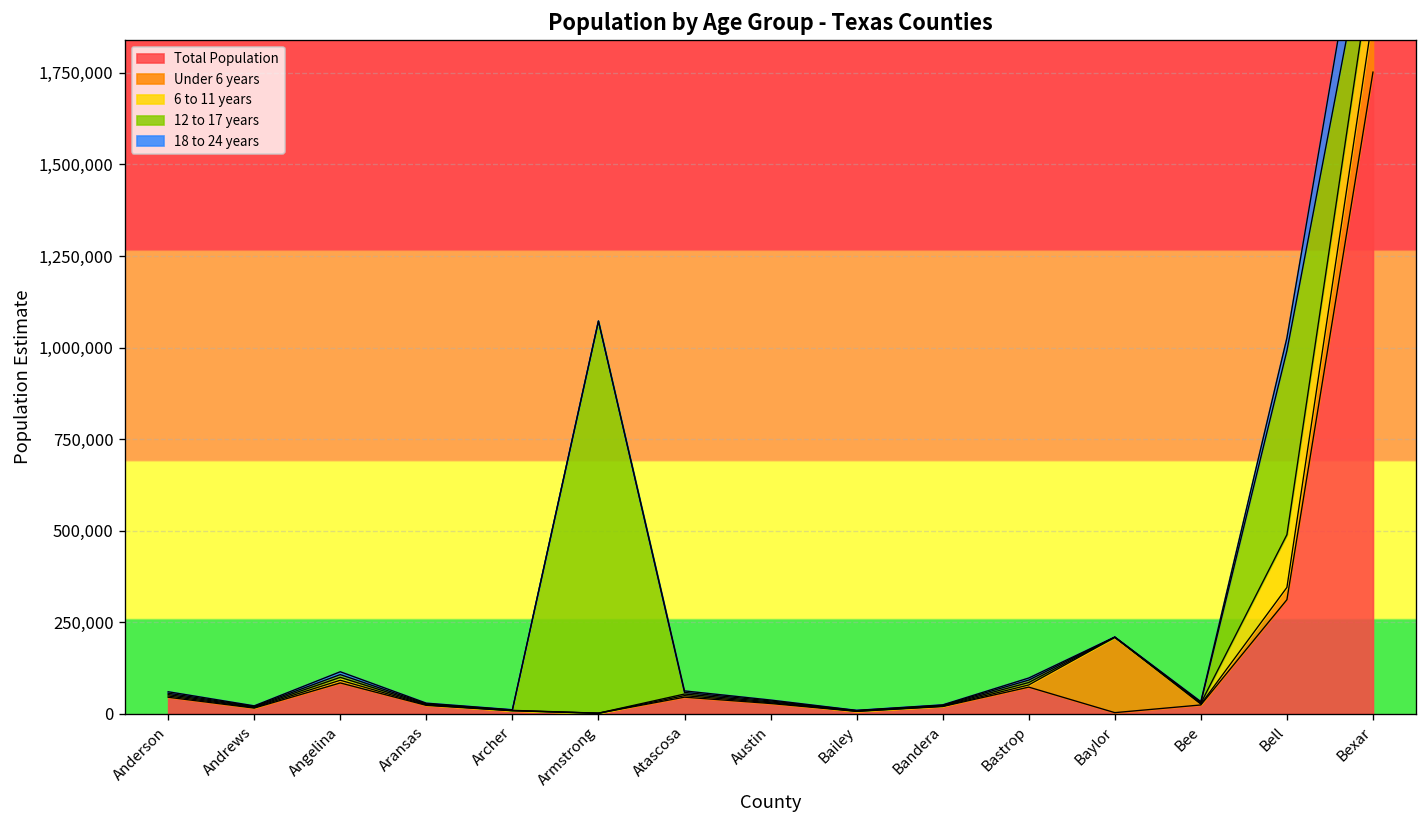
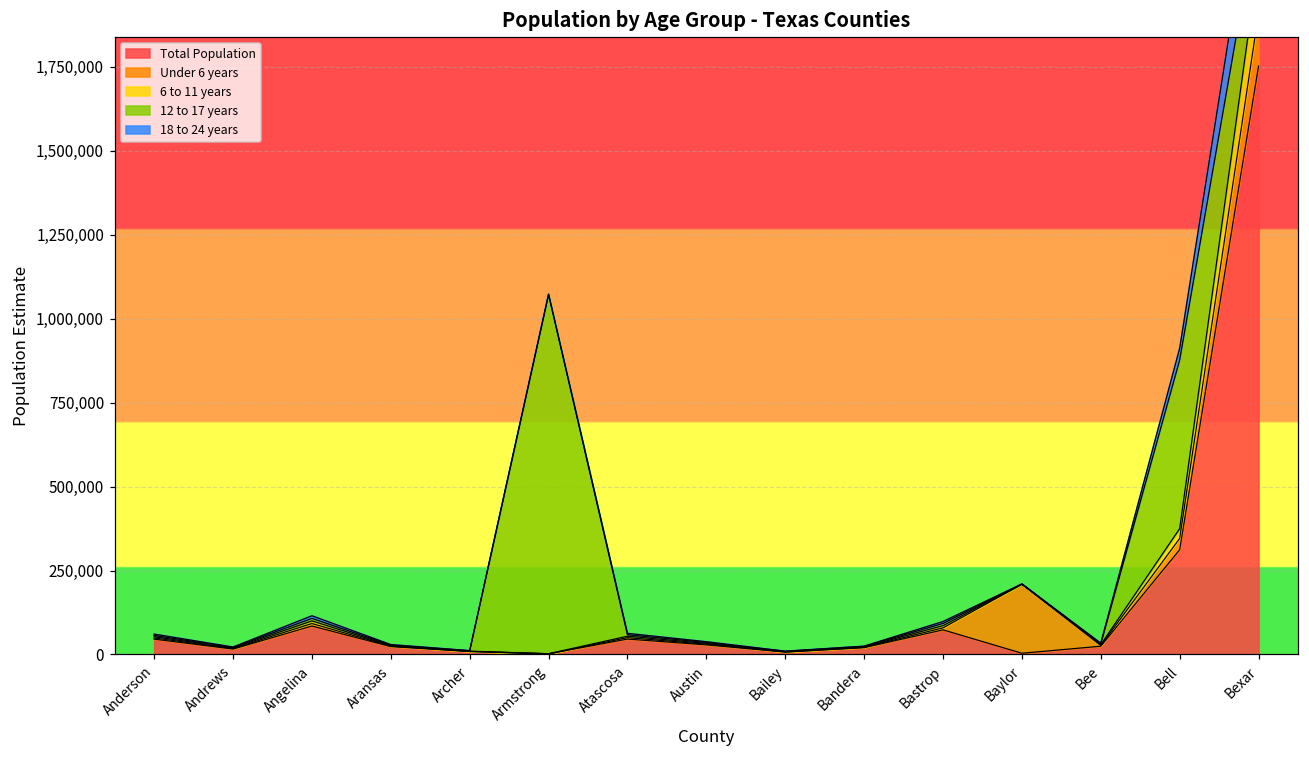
  {
    "Total Population": {
      "Baylor": "0",
      "Bell": "310,000",
      "Bexar": "1,750,000"
    },
    "Under 6 years": {
      "Bell": "30,000"
    },
    "6 to 11 years": {
-     "Bell": "140,000"
+     "Bell": "30,000"
    },
    "12 to 17 years": {
      "Bell": "500,000"
    },
    "18 to 24 years": {
      "Bell": "30,000"
    }
  }
